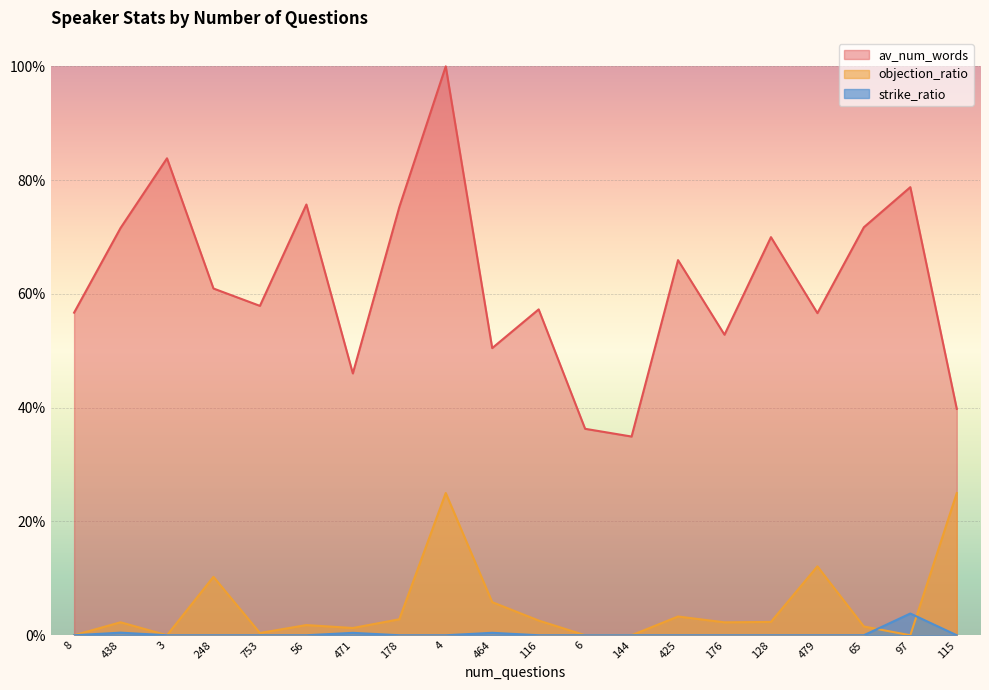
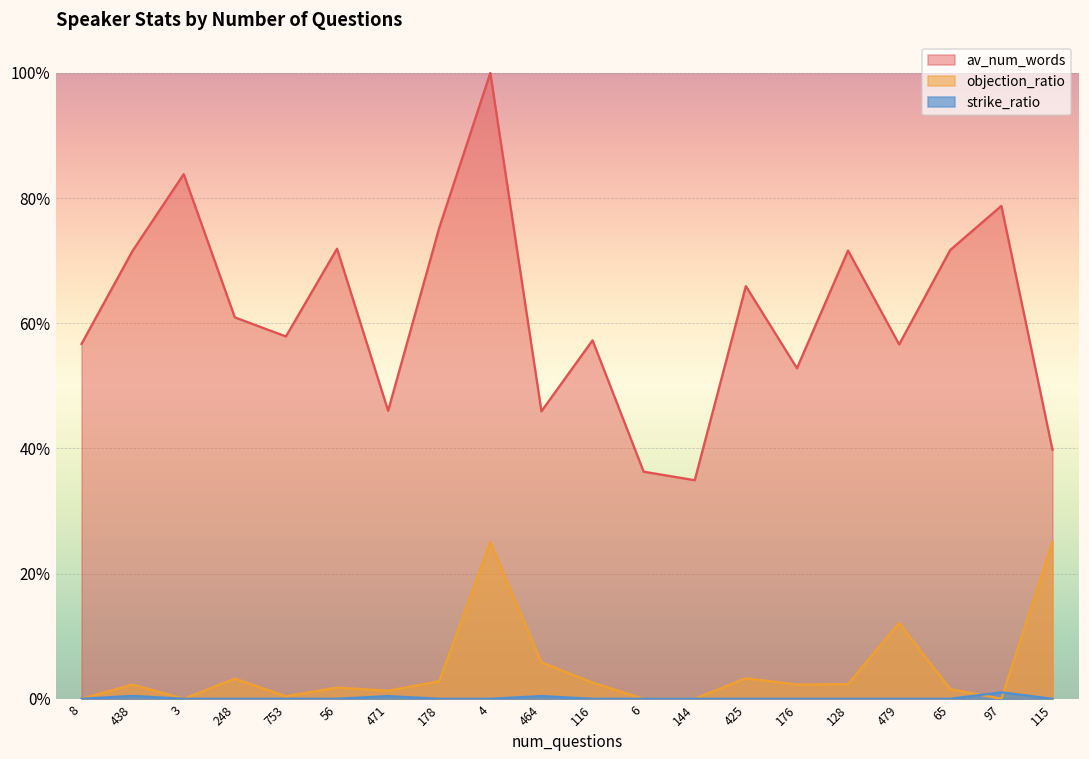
  {
    "av_num_words": {
      "8": "57%",
      "438": "72%",
      "3": "84%",
      "248": "61%",
      "753": "58%",
-     "56": "76%",
+     "56": "72%",
      "471": "46%",
      "178": "75%",
      "4": "100%",
-     "464": "50%",
+     "464": "46%",
      "116": "57%",
      "6": "36%",
      "144": "35%",
      "425": "66%",
      "176": "53%",
-     "128": "70%",
+     "128": "72%",
      "479": "57%",
      "65": "72%",
      "97": "79%",
      "115": "40%"
    },
    "objection_ratio": {
      "438": "2%",
-     "248": "10%",
+     "248": "3%",
      "56": "2%",
      "471": "1%",
      "178": "3%",
      "4": "25%",
      "464": "6%",
      "116": "3%",
      "425": "3%",
      "176": "2%",
      "128": "2%",
      "479": "12%",
      "65": "2%",
      "97": "0%",
      "115": "25%"
    },
    "strike_ratio": {
      "438": "0%",
      "248": "0%",
      "56": "0%",
      "471": "0%",
      "178": "0%",
      "4": "0%",
      "464": "0%",
      "116": "0%",
      "425": "0%",
      "176": "0%",
      "128": "0%",
      "479": "0%",
      "65": "0%",
-     "97": "4%",
+     "97": "1%",
      "115": "0%"
    }
  }
